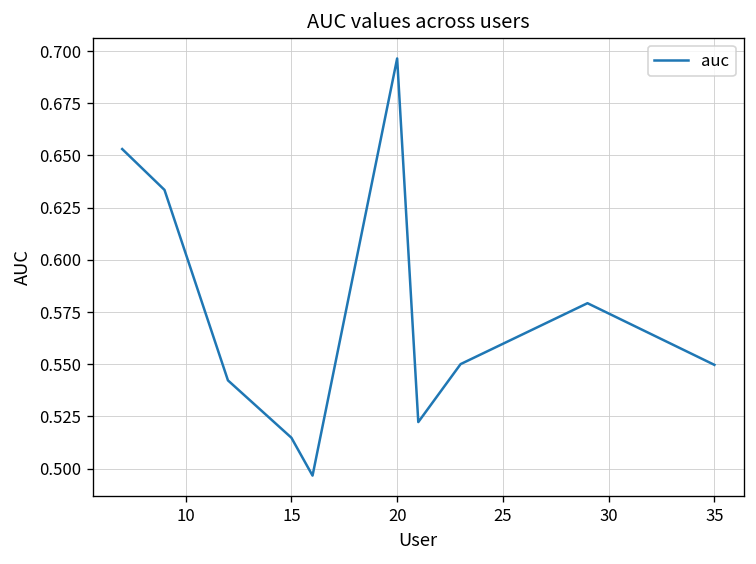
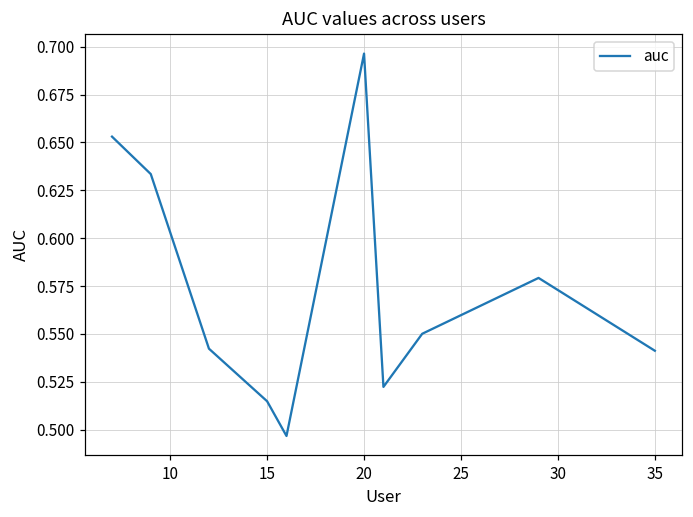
  {
    "15": 0.515,
    "20": 0.696,
-   "35": 0.550
+   "35": 0.541
  }
